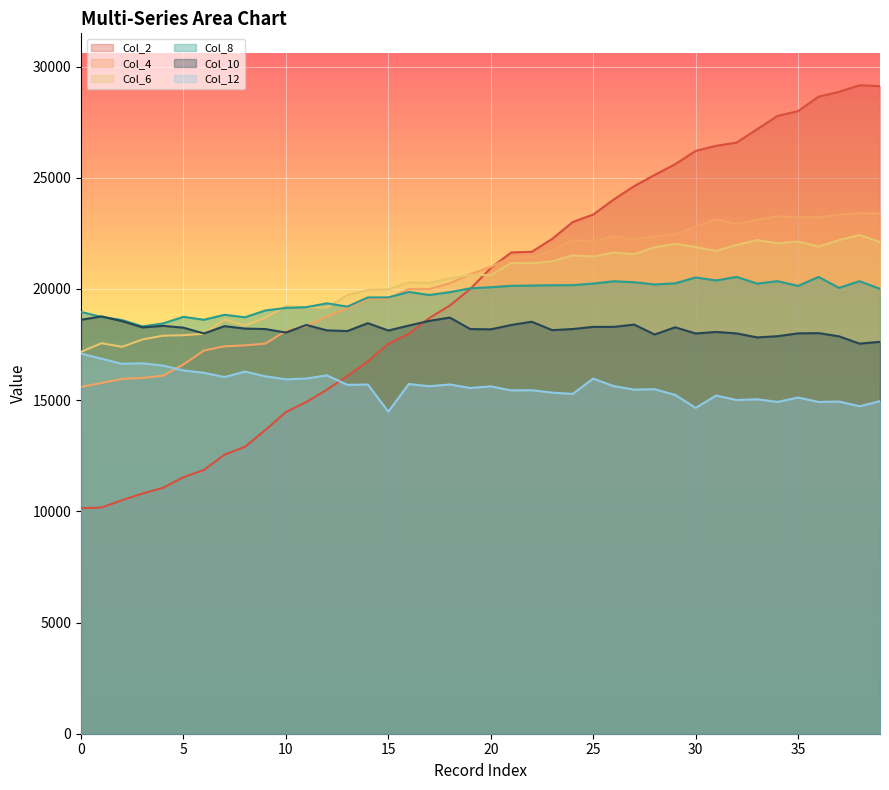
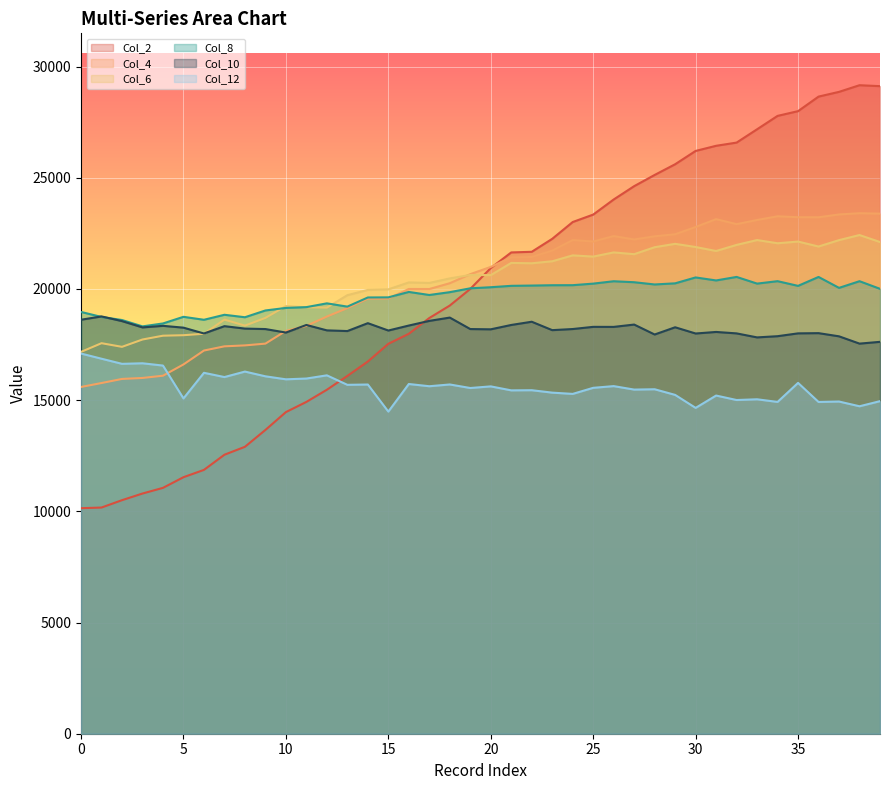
  {
    "Col_12": {
-     "5": 16300,
+     "5": 15100,
      "10": 15900,
      "15": 14500,
      "20": 15600,
-     "25": 16000,
+     "25": 15600,
      "30": 14700,
-     "35": 15100
+     "35": 15800
    }
  }
